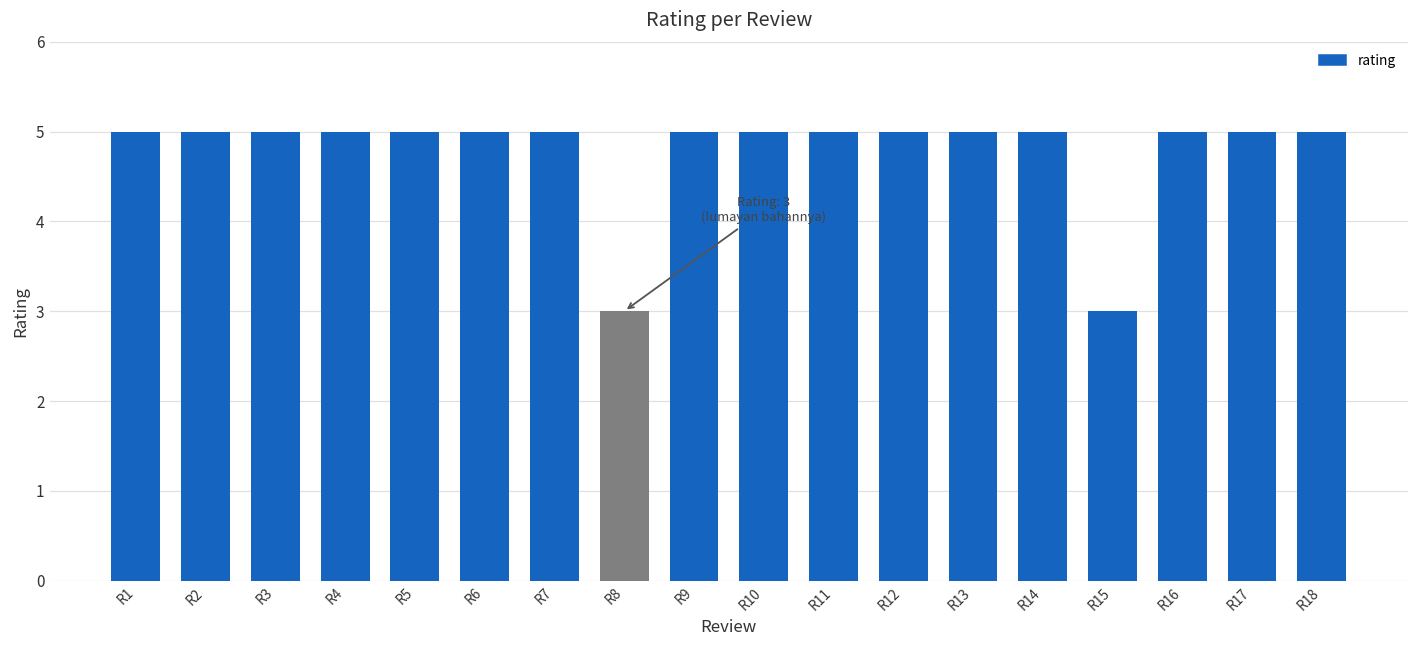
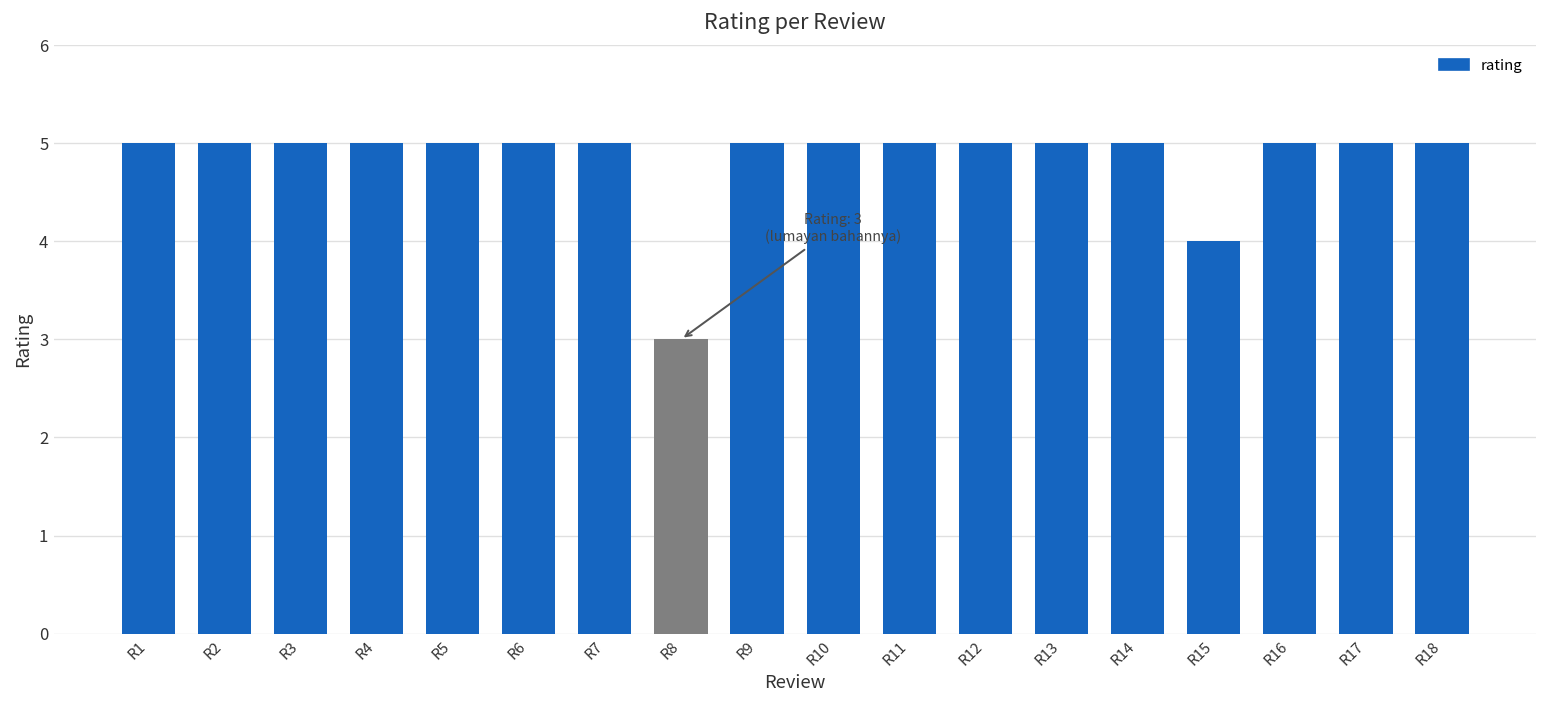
  {
    "R1": 5,
    "R2": 5,
    "R3": 5,
    "R4": 5,
    "R5": 5,
    "R6": 5,
    "R7": 5,
    "R9": 5,
    "R10": 5,
    "R11": 5,
    "R12": 5,
    "R13": 5,
    "R14": 5,
-   "R15": 3,
+   "R15": 4,
    "R16": 5,
    "R17": 5,
    "R18": 5
  }
